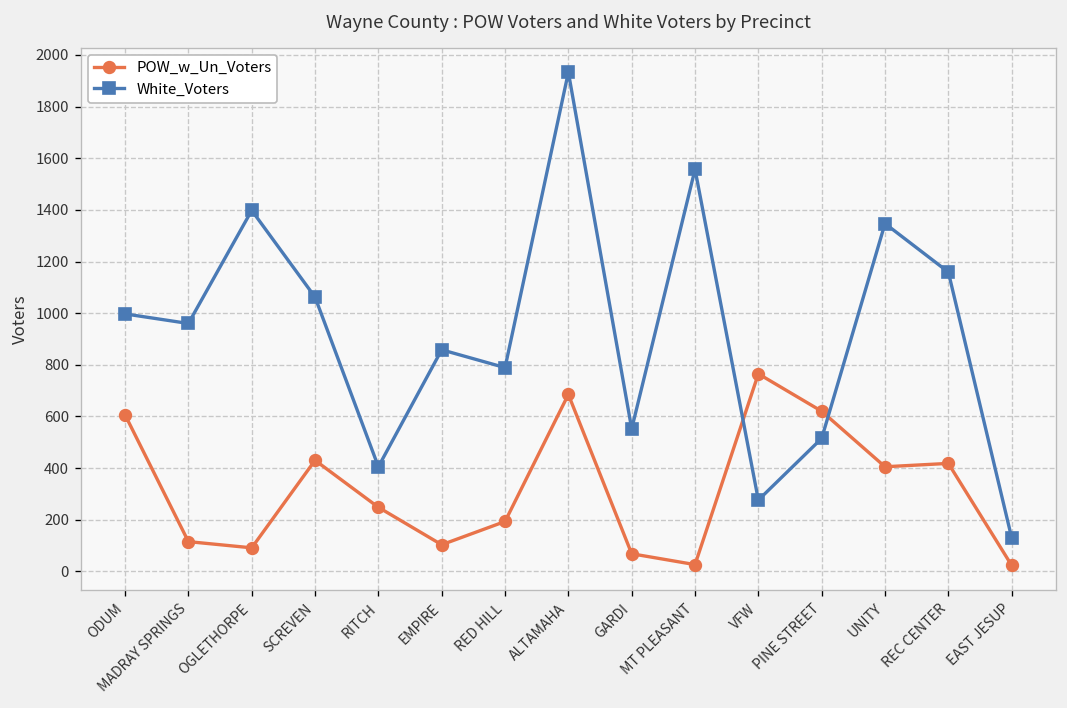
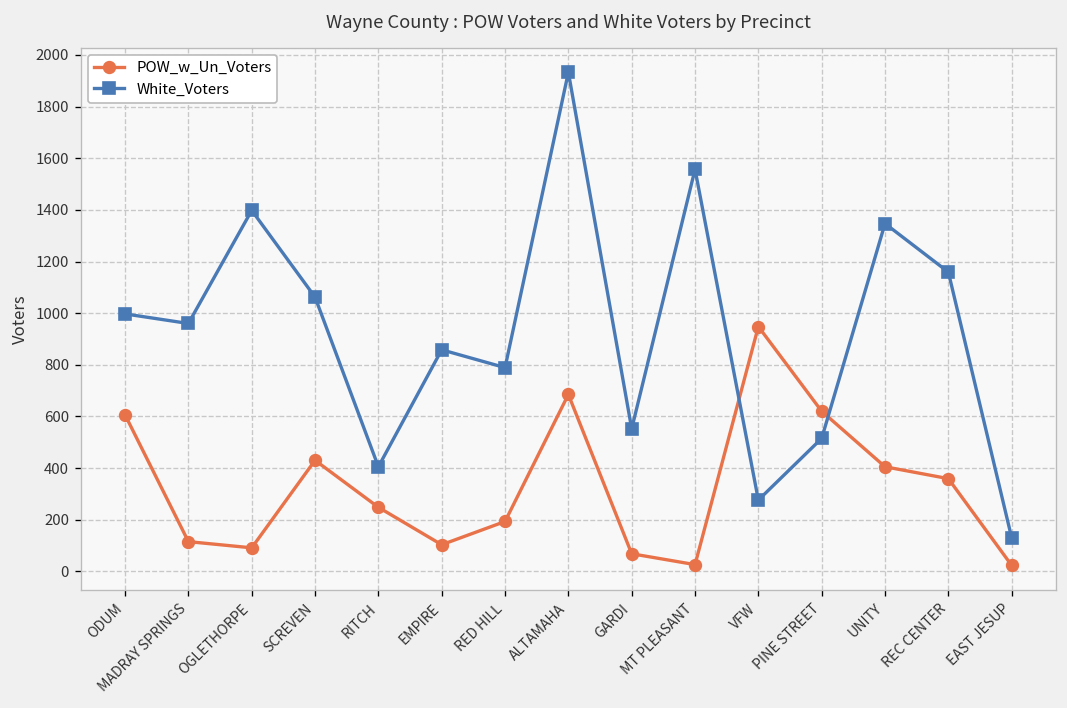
  {
    "POW_w_Un_Voters": {
      "ODUM": 610,
      "MADRAY SPRINGS": 120,
      "OGLETHORPE": 90,
      "SCREVEN": 430,
      "RITCH": 250,
      "EMPIRE": 100,
      "RED HILL": 190,
      "ALTAMAHA": 690,
      "GARDI": 70,
      "MT PLEASANT": 30,
-     "VFW": 770,
+     "VFW": 950,
      "PINE STREET": 620,
      "UNITY": 410,
-     "REC CENTER": 420,
+     "REC CENTER": 360,
      "EAST JESUP": 20
    },
    "White_Voters": {
      "ODUM": 1000,
      "MADRAY SPRINGS": 960,
      "OGLETHORPE": 1400,
      "SCREVEN": 1060,
      "RITCH": 410,
      "EMPIRE": 860,
      "RED HILL": 790,
      "ALTAMAHA": 1930,
      "GARDI": 550,
      "MT PLEASANT": 1560,
      "VFW": 280,
      "PINE STREET": 520,
      "UNITY": 1350,
      "REC CENTER": 1160,
      "EAST JESUP": 130
    }
  }
